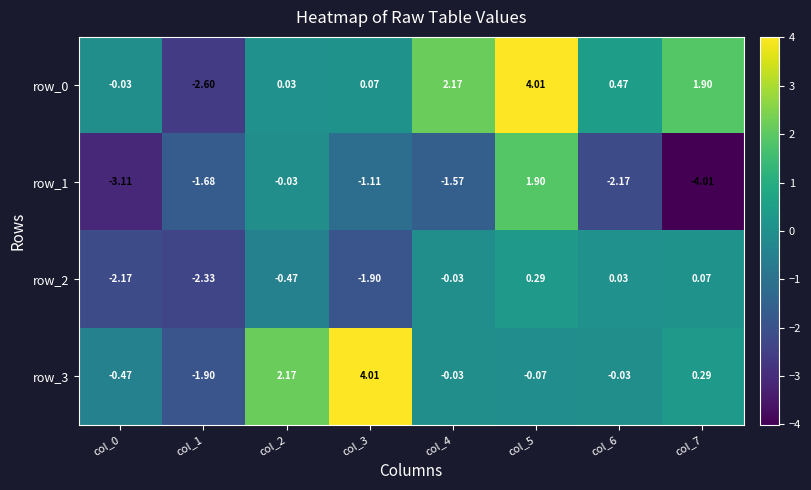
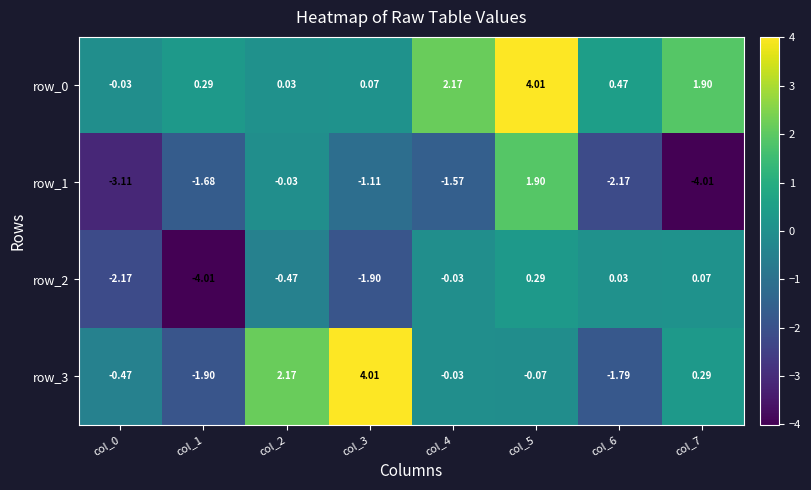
  {
    "row_0": {
      "col_0": -0.03,
-     "col_1": -2.60,
+     "col_1": 0.29,
      "col_2": 0.03,
      "col_3": 0.07,
      "col_4": 2.17,
      "col_5": 4.01,
      "col_6": 0.47,
      "col_7": 1.90
    },
    "row_1": {
      "col_0": -3.11,
      "col_1": -1.68,
      "col_2": -0.03,
      "col_3": -1.11,
      "col_4": -1.57,
      "col_5": 1.90,
      "col_6": -2.17,
      "col_7": -4.01
    },
    "row_2": {
      "col_0": -2.17,
-     "col_1": -2.33,
+     "col_1": -4.01,
      "col_2": -0.47,
      "col_3": -1.90,
      "col_4": -0.03,
      "col_5": 0.29,
      "col_6": 0.03,
      "col_7": 0.07
    },
    "row_3": {
      "col_0": -0.47,
      "col_1": -1.90,
      "col_2": 2.17,
      "col_3": 4.01,
      "col_4": -0.03,
      "col_5": -0.07,
-     "col_6": -0.03,
+     "col_6": -1.79,
      "col_7": 0.29
    }
  }
